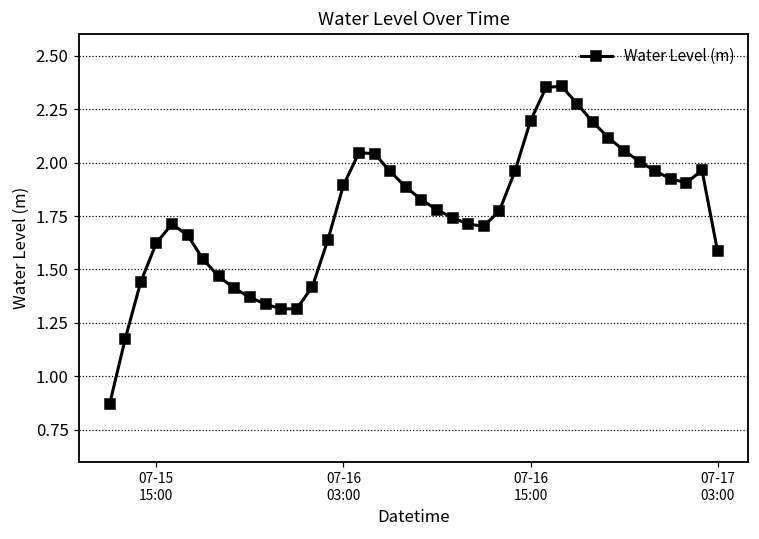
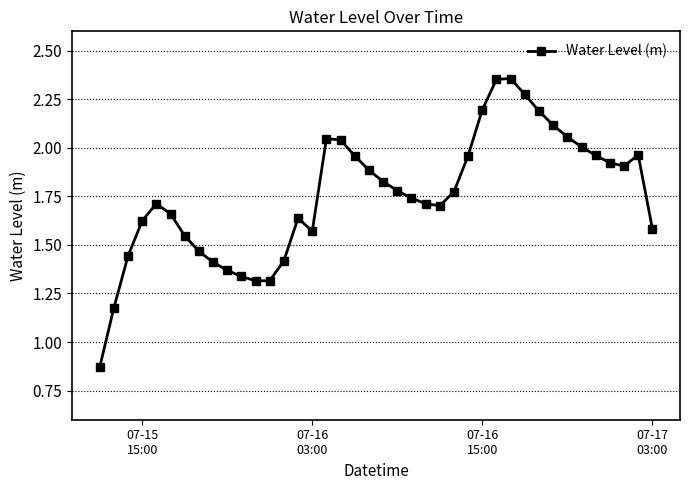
  {
    "07-15 15:00": 1.62,
-   "07-16 03:00": 1.89,
+   "07-16 03:00": 1.57,
    "07-16 15:00": 2.20,
    "07-17 03:00": 1.58
  }
